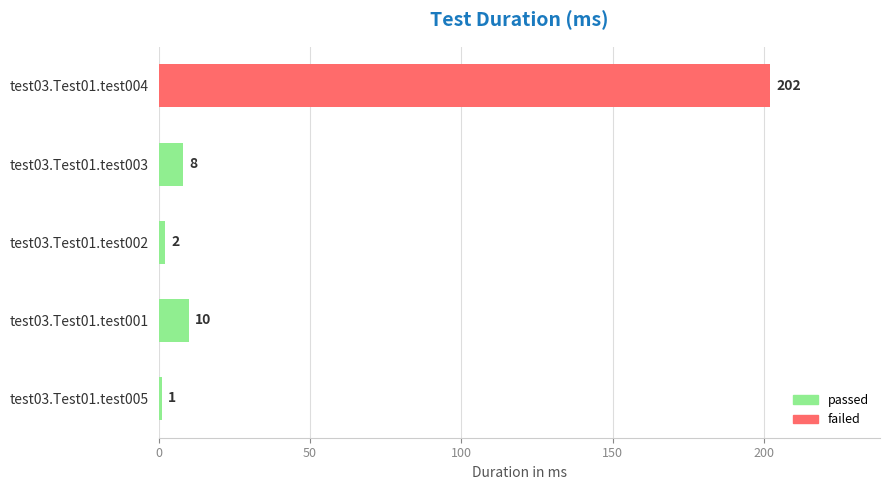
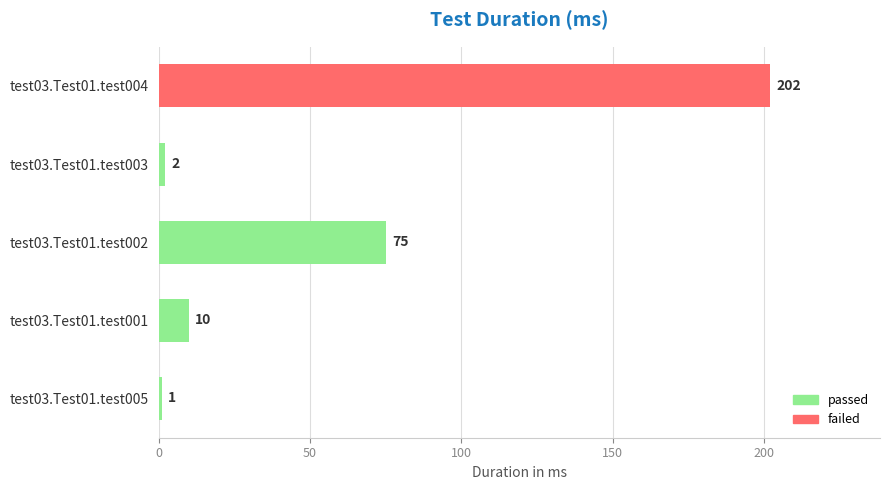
  {
    "test03.Test01.test004": 202,
-   "test03.Test01.test003": 8,
-   "test03.Test01.test002": 2,
+   "test03.Test01.test003": 2,
+   "test03.Test01.test002": 75,
    "test03.Test01.test001": 10,
    "test03.Test01.test005": 1
  }
